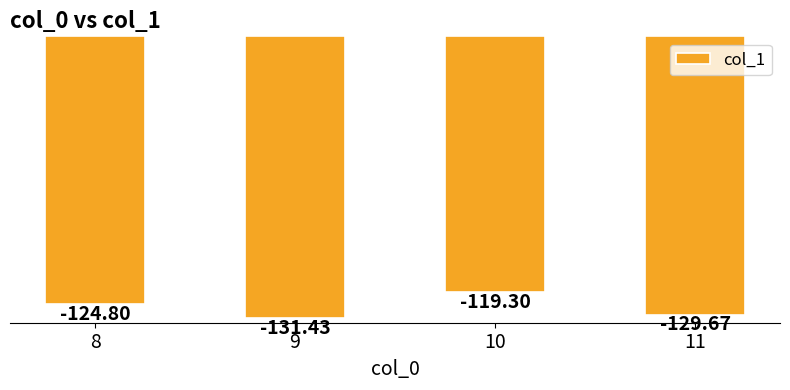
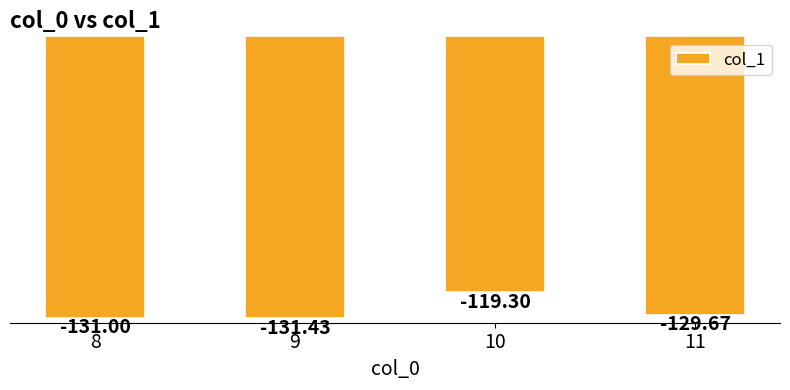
  {
-   "8": -124.80,
+   "8": -131.00,
    "9": -131.43,
    "10": -119.30,
    "11": -129.67
  }
